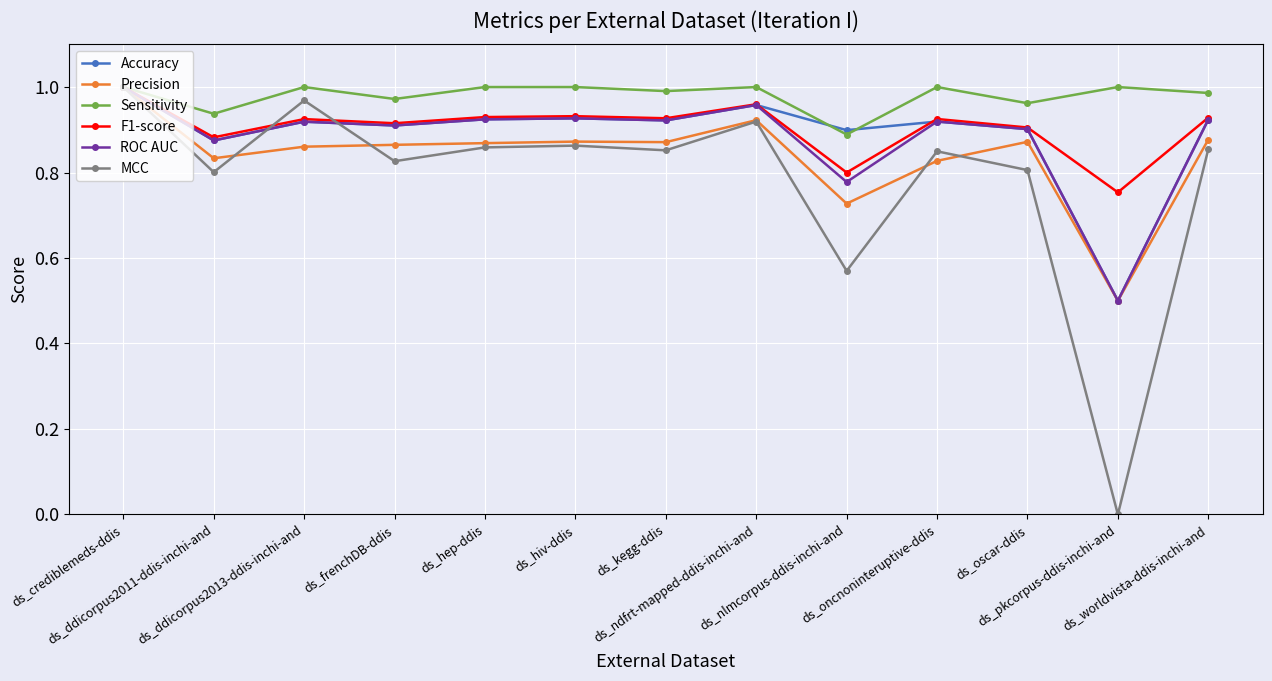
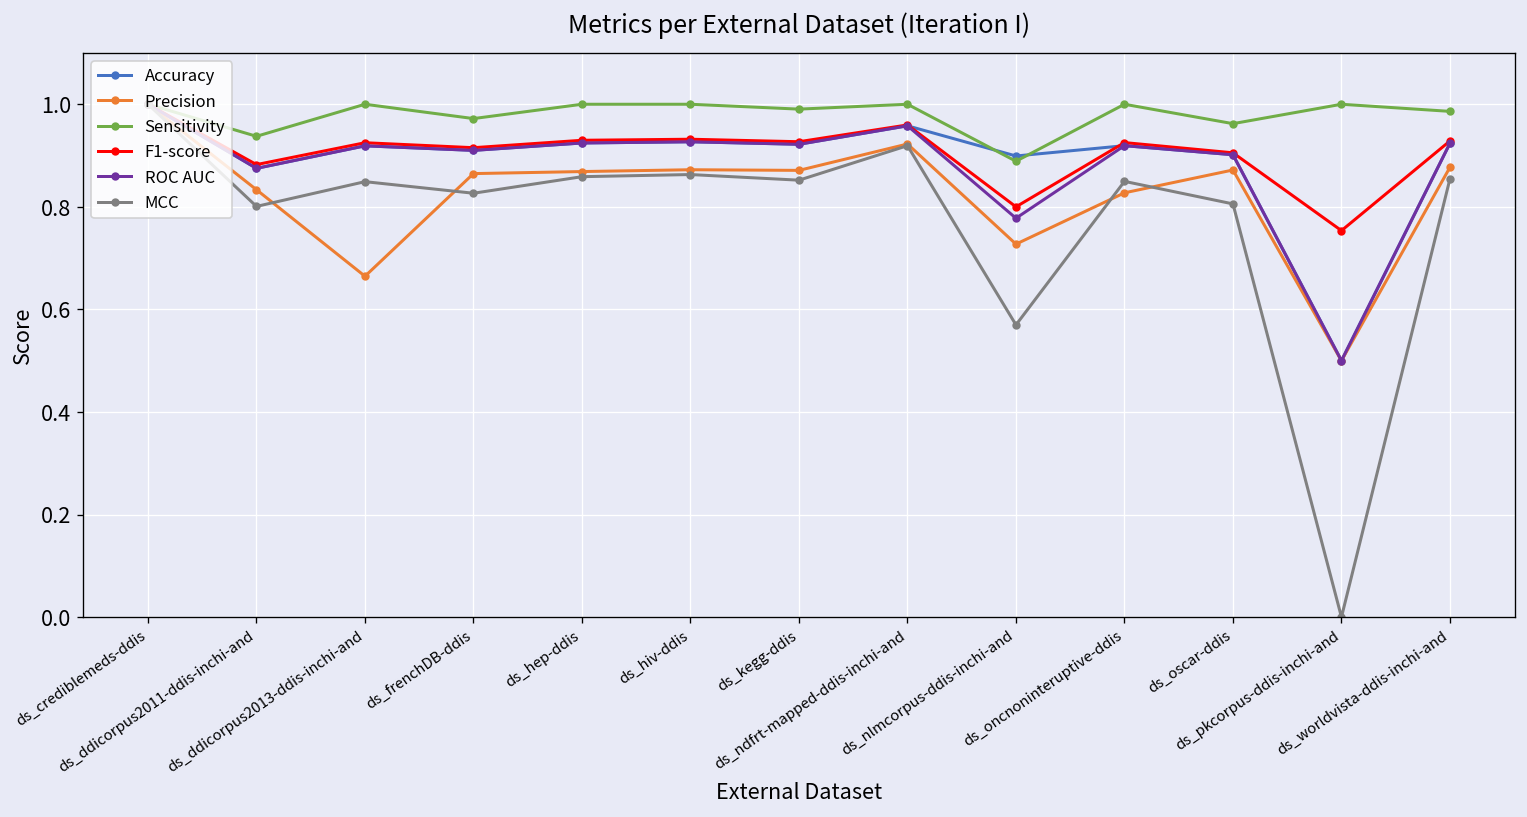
  {
    "Accuracy": {
      "ds_nlmcorpus-ddis-inchi-and": 0.90
    },
    "Precision": {
      "ds_ddicorpus2011-ddis-inchi-and": 0.83,
-     "ds_ddicorpus2013-ddis-inchi-and": 0.86,
+     "ds_ddicorpus2013-ddis-inchi-and": 0.66,
      "ds_frenchDB-ddis": 0.86,
      "ds_hep-ddis": 0.87,
      "ds_hiv-ddis": 0.87,
      "ds_kegg-ddis": 0.87,
      "ds_nlmcorpus-ddis-inchi-and": 0.73,
      "ds_oncnoninteruptive-ddis": 0.83,
      "ds_oscar-ddis": 0.87,
      "ds_worldvista-ddis-inchi-and": 0.88
    },
    "Sensitivity": {
      "ds_ddicorpus2011-ddis-inchi-and": 0.94,
      "ds_ddicorpus2013-ddis-inchi-and": 1.00,
      "ds_frenchDB-ddis": 0.97,
      "ds_hep-ddis": 1.00,
      "ds_hiv-ddis": 1.00,
      "ds_kegg-ddis": 0.99,
      "ds_ndfrt-mapped-ddis-inchi-and": 1.00,
      "ds_nlmcorpus-ddis-inchi-and": 0.89,
      "ds_oncnoninteruptive-ddis": 1.00,
      "ds_oscar-ddis": 0.96,
      "ds_pkcorpus-ddis-inchi-and": 1.00,
      "ds_worldvista-ddis-inchi-and": 0.99
    },
    "F1-score": {
      "ds_ddicorpus2011-ddis-inchi-and": 0.88,
      "ds_ddicorpus2013-ddis-inchi-and": 0.93,
      "ds_nlmcorpus-ddis-inchi-and": 0.80,
      "ds_oncnoninteruptive-ddis": 0.93,
      "ds_pkcorpus-ddis-inchi-and": 0.75
    },
    "ROC AUC": {
      "ds_nlmcorpus-ddis-inchi-and": 0.78
    },
    "MCC": {
      "ds_ddicorpus2011-ddis-inchi-and": 0.80,
-     "ds_ddicorpus2013-ddis-inchi-and": 0.97,
+     "ds_ddicorpus2013-ddis-inchi-and": 0.85,
      "ds_frenchDB-ddis": 0.83,
      "ds_hep-ddis": 0.86,
      "ds_hiv-ddis": 0.86,
      "ds_kegg-ddis": 0.85,
      "ds_nlmcorpus-ddis-inchi-and": 0.57,
      "ds_oncnoninteruptive-ddis": 0.85,
      "ds_oscar-ddis": 0.81,
      "ds_pkcorpus-ddis-inchi-and": 0.00,
      "ds_worldvista-ddis-inchi-and": 0.85
    }
  }
